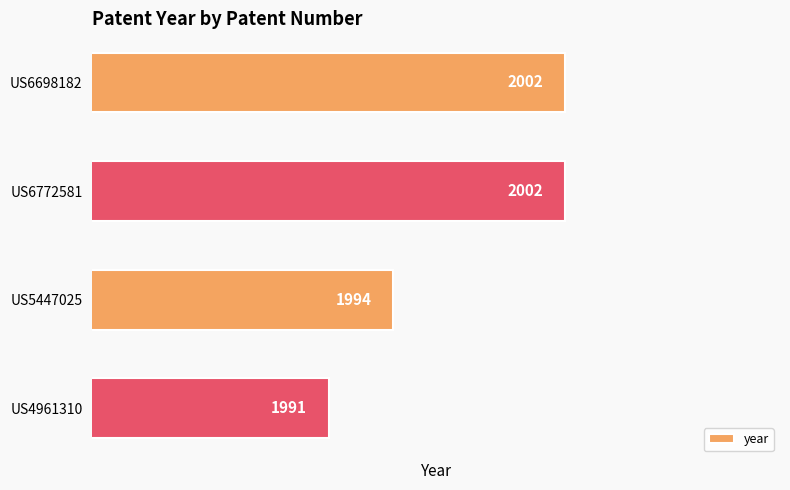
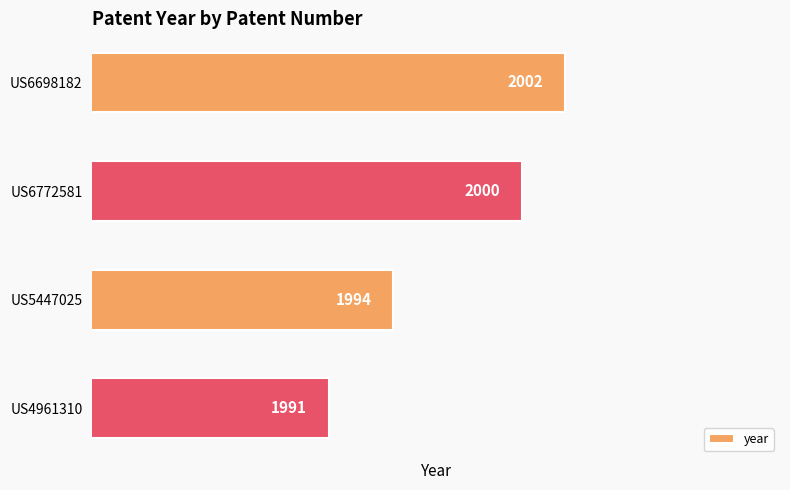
  {
    "US6698182": 2002,
-   "US6772581": 2002,
+   "US6772581": 2000,
    "US5447025": 1994,
    "US4961310": 1991
  }
